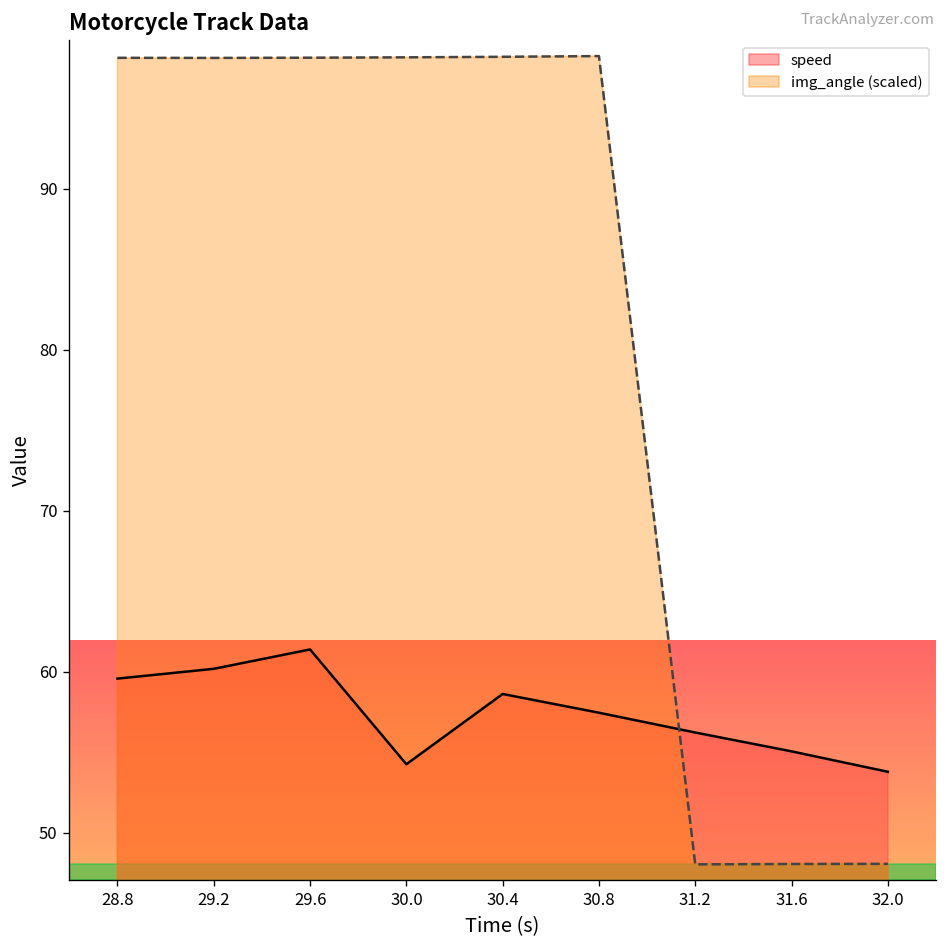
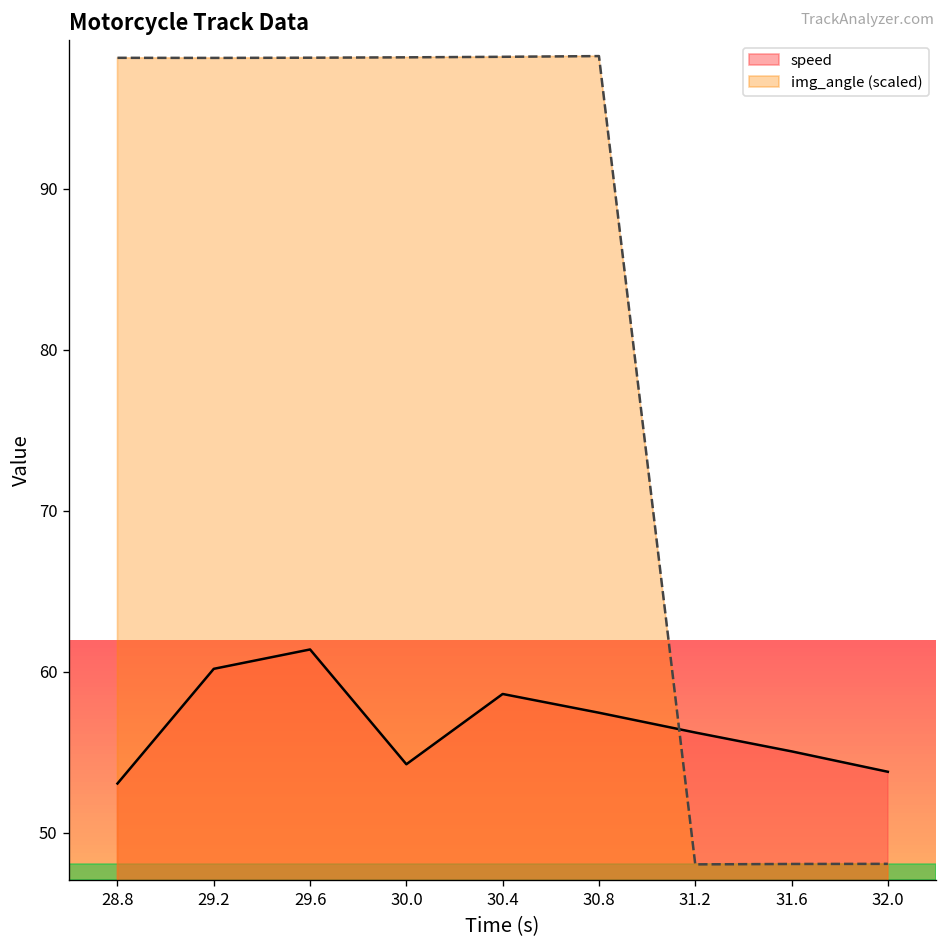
  {
    "speed": {
-     "28.8": 59.6,
+     "28.8": 53.1,
      "29.2": 60.2,
      "29.6": 61.4,
      "30.0": 54.3,
      "30.4": 58.6,
      "30.8": 57.5,
      "31.2": 56.2,
      "31.6": 55.1,
      "32.0": 53.8
    },
    "img_angle (scaled)": {
      "28.8": 98.1,
      "29.2": 98.1,
      "29.6": 98.2,
      "30.0": 98.2,
      "30.4": 98.2,
      "30.8": 98.3
    }
  }
